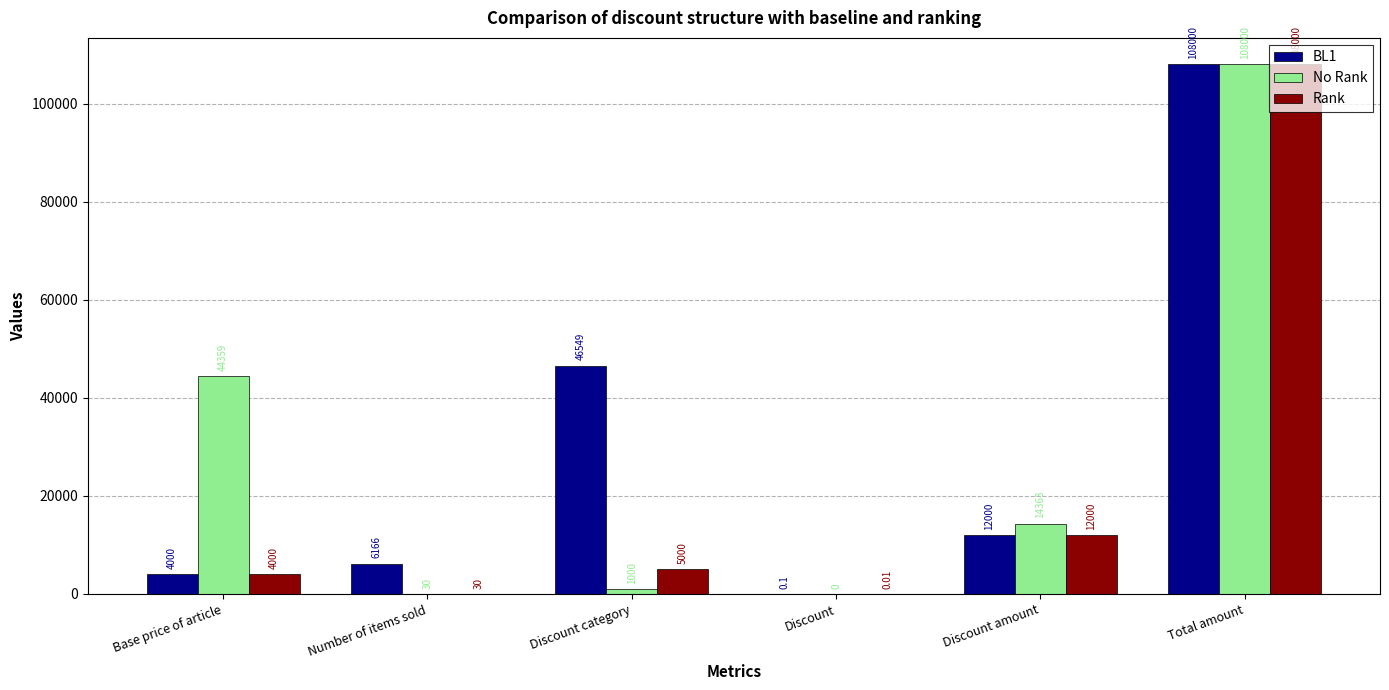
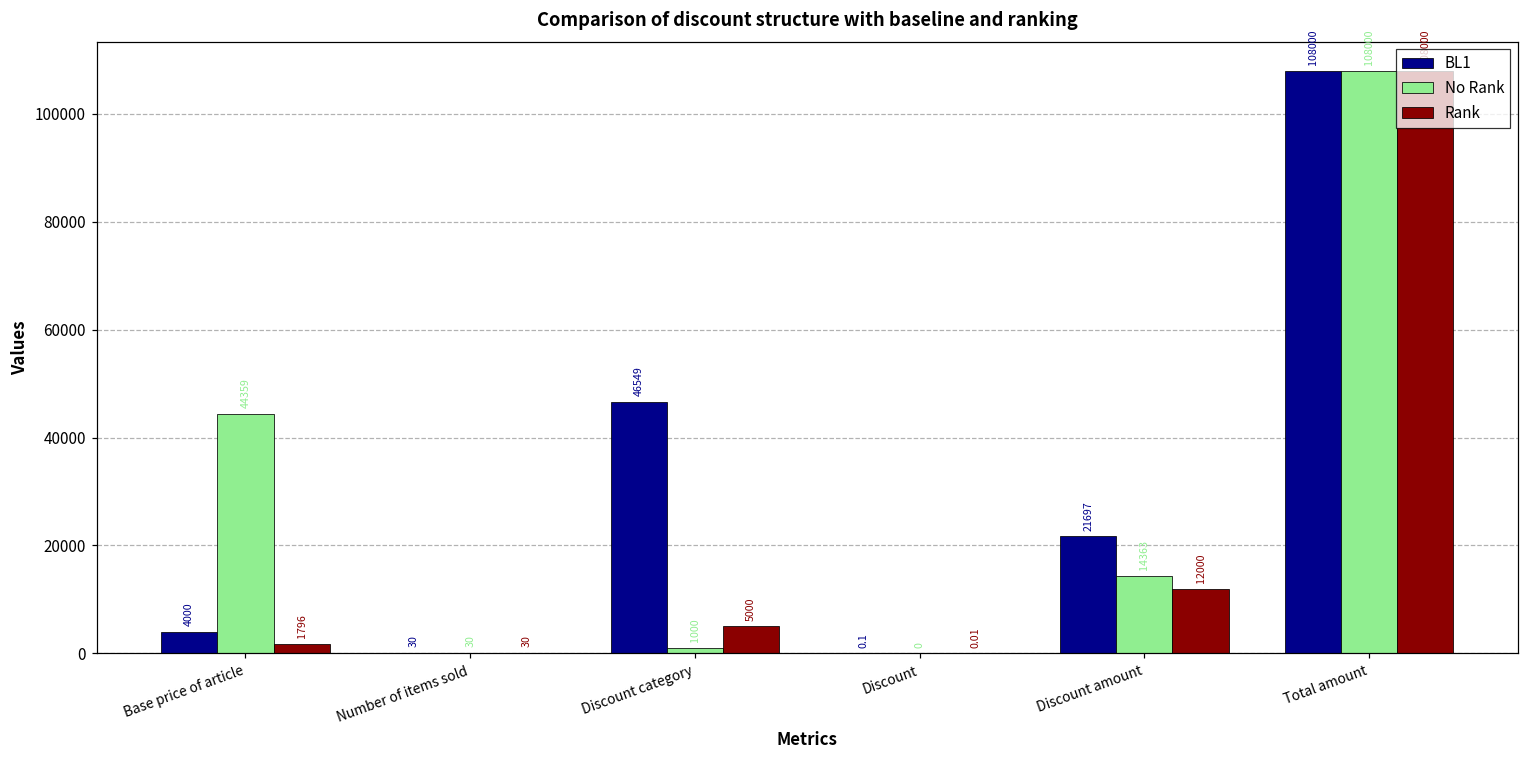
  {
    "BL1": {
      "Base price of article": 4000,
-     "Number of items sold": 6166,
+     "Number of items sold": 30,
      "Discount category": 46549,
      "Discount": 0.1,
-     "Discount amount": 12000,
+     "Discount amount": 21697,
      "Total amount": 108000
    },
    "No Rank": {
      "Base price of article": 44359,
      "Number of items sold": 30,
      "Discount category": 1000,
      "Discount": 0,
      "Discount amount": 14363,
      "Total amount": 108000
    },
    "Rank": {
-     "Base price of article": 4000,
+     "Base price of article": 1796,
      "Number of items sold": 30,
      "Discount category": 5000,
      "Discount": 0.01,
      "Discount amount": 12000
    }
  }
